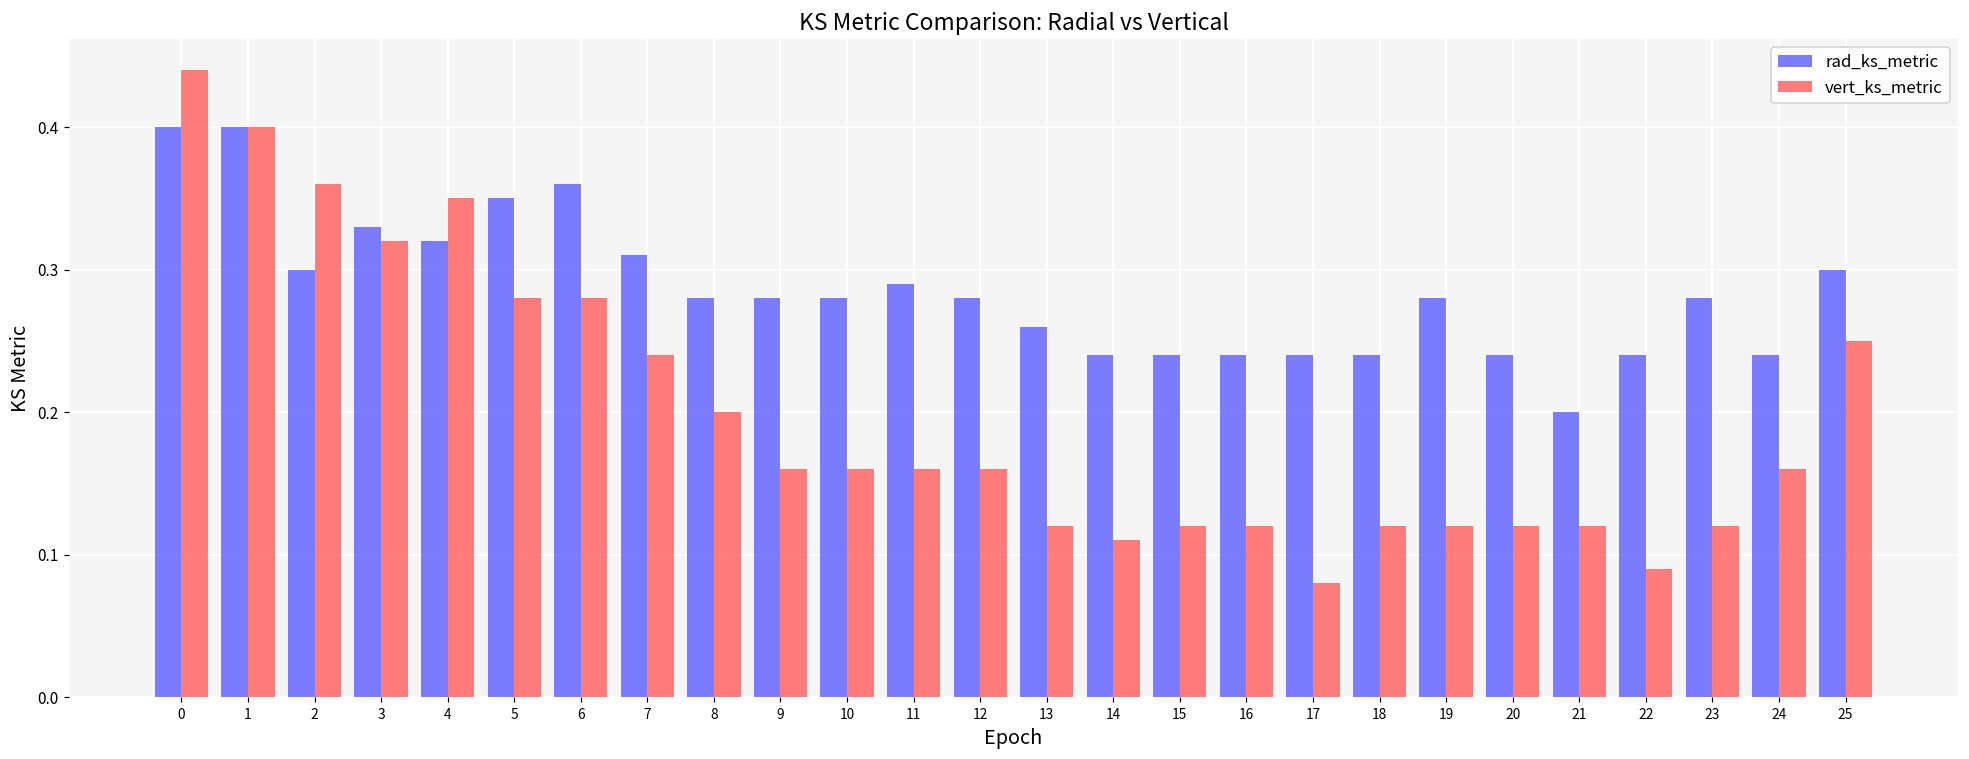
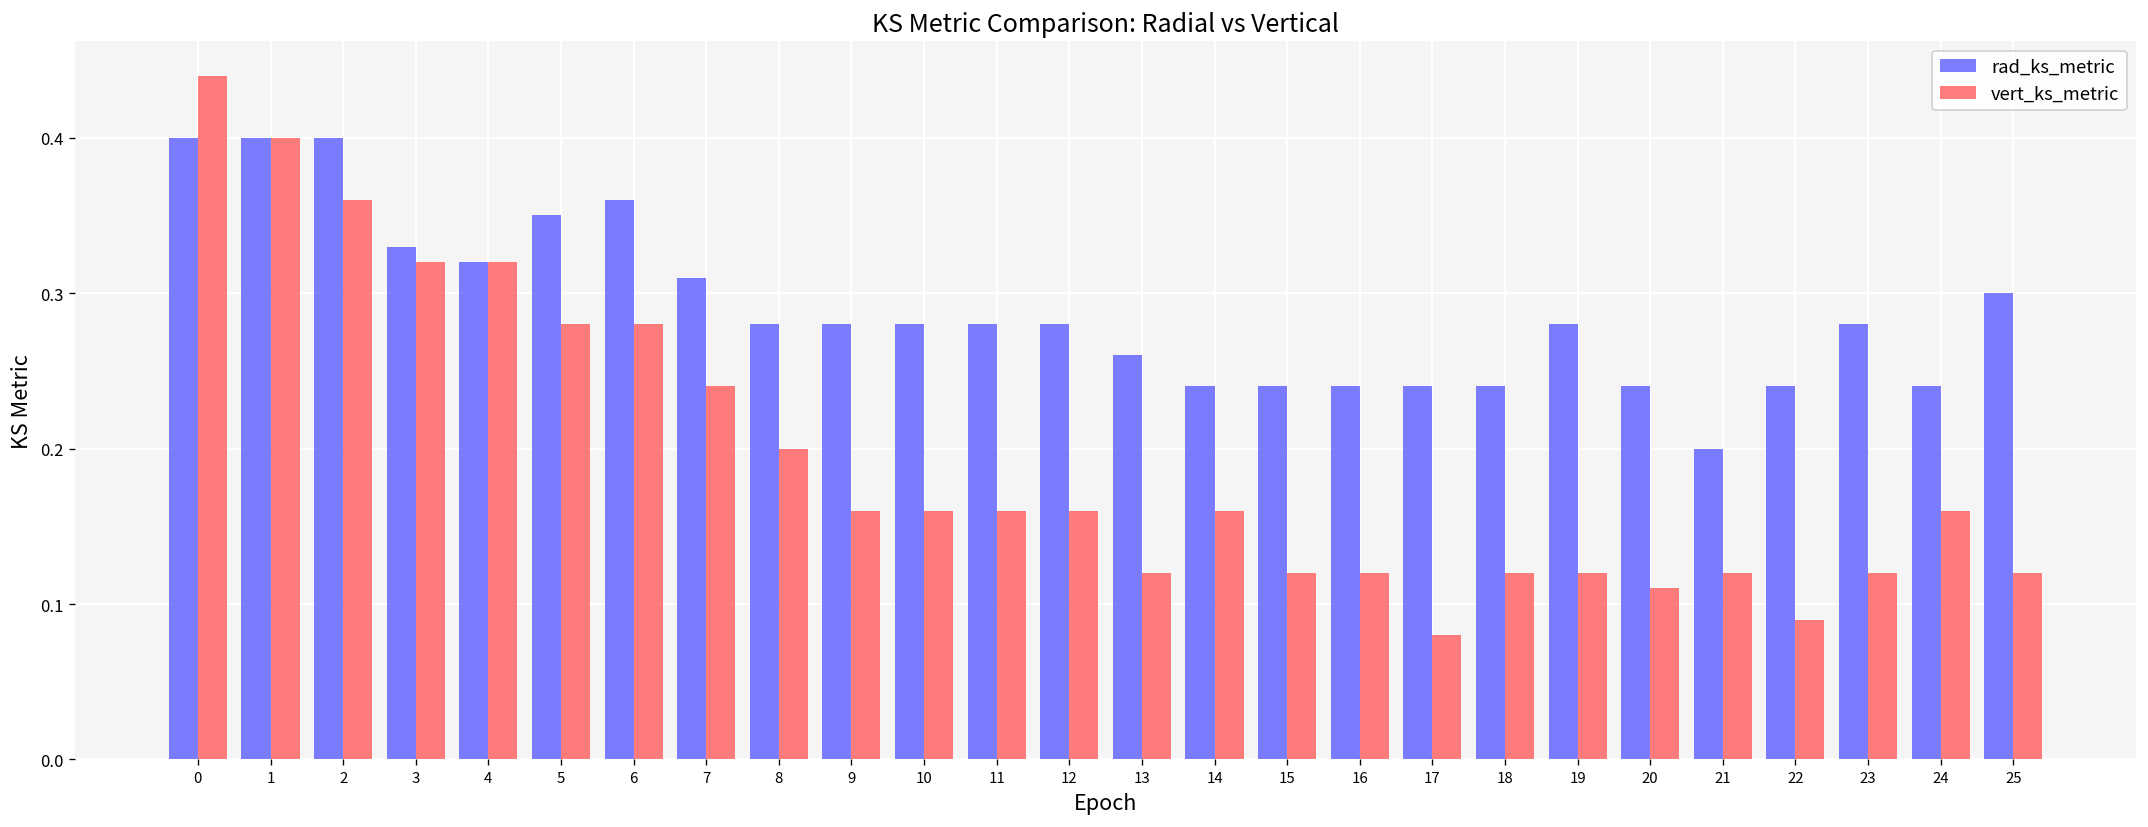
  {
    "rad_ks_metric": {
      "0": 0.40,
      "1": 0.40,
-     "2": 0.3,
+     "2": 0.4,
      "3": 0.33,
      "4": 0.32,
      "5": 0.35,
      "6": 0.36,
      "7": 0.31,
      "8": 0.28,
      "9": 0.28,
      "10": 0.28,
-     "11": 0.29,
+     "11": 0.28,
      "12": 0.28,
      "13": 0.26,
      "14": 0.24,
      "15": 0.24,
      "16": 0.24,
      "17": 0.24,
      "18": 0.24,
      "19": 0.28,
      "20": 0.24,
      "21": 0.20,
      "22": 0.24,
      "23": 0.28,
      "24": 0.24,
      "25": 0.30
    },
    "vert_ks_metric": {
      "0": 0.44,
      "1": 0.40,
      "2": 0.36,
      "3": 0.32,
-     "4": 0.35,
+     "4": 0.32,
      "5": 0.28,
      "6": 0.28,
      "7": 0.24,
      "8": 0.20,
      "9": 0.16,
      "10": 0.16,
      "11": 0.16,
      "12": 0.16,
      "13": 0.12,
-     "14": 0.11,
+     "14": 0.16,
      "15": 0.12,
      "16": 0.12,
      "17": 0.08,
      "18": 0.12,
      "19": 0.12,
-     "20": 0.12,
+     "20": 0.11,
      "21": 0.12,
      "22": 0.09,
      "23": 0.12,
      "24": 0.16,
-     "25": 0.25
+     "25": 0.12
    }
  }
